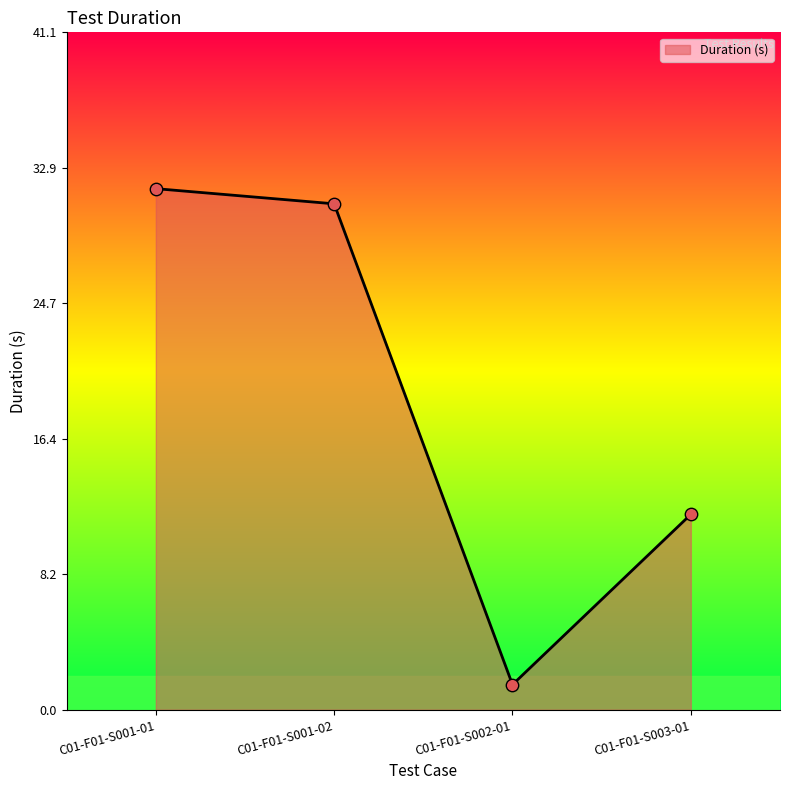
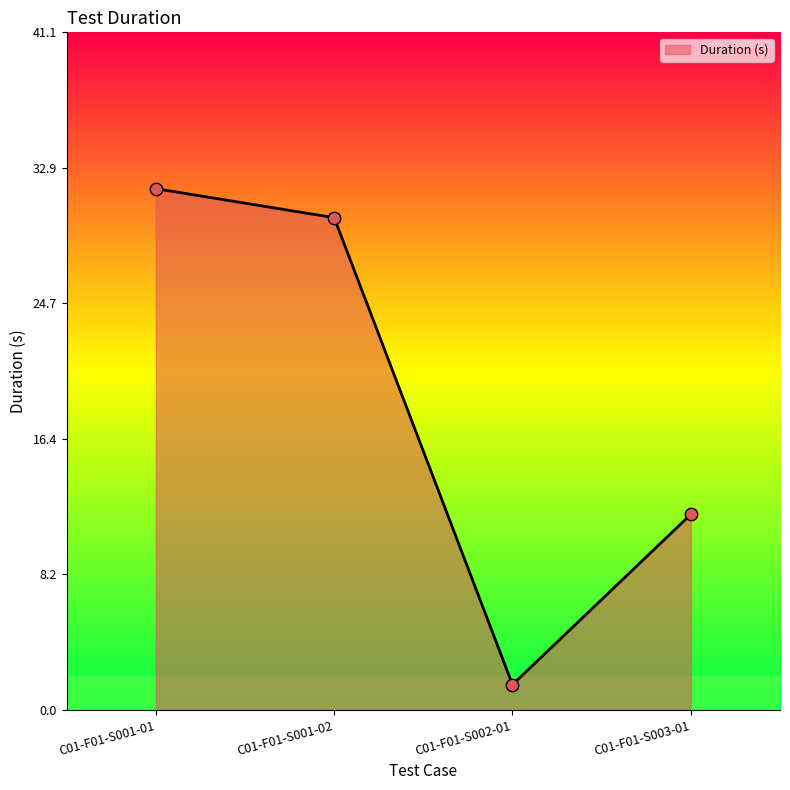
  {
    "C01-F01-S001-01": 31.6,
-   "C01-F01-S001-02": 30.7,
+   "C01-F01-S001-02": 29.9,
    "C01-F01-S003-01": 11.9
  }
